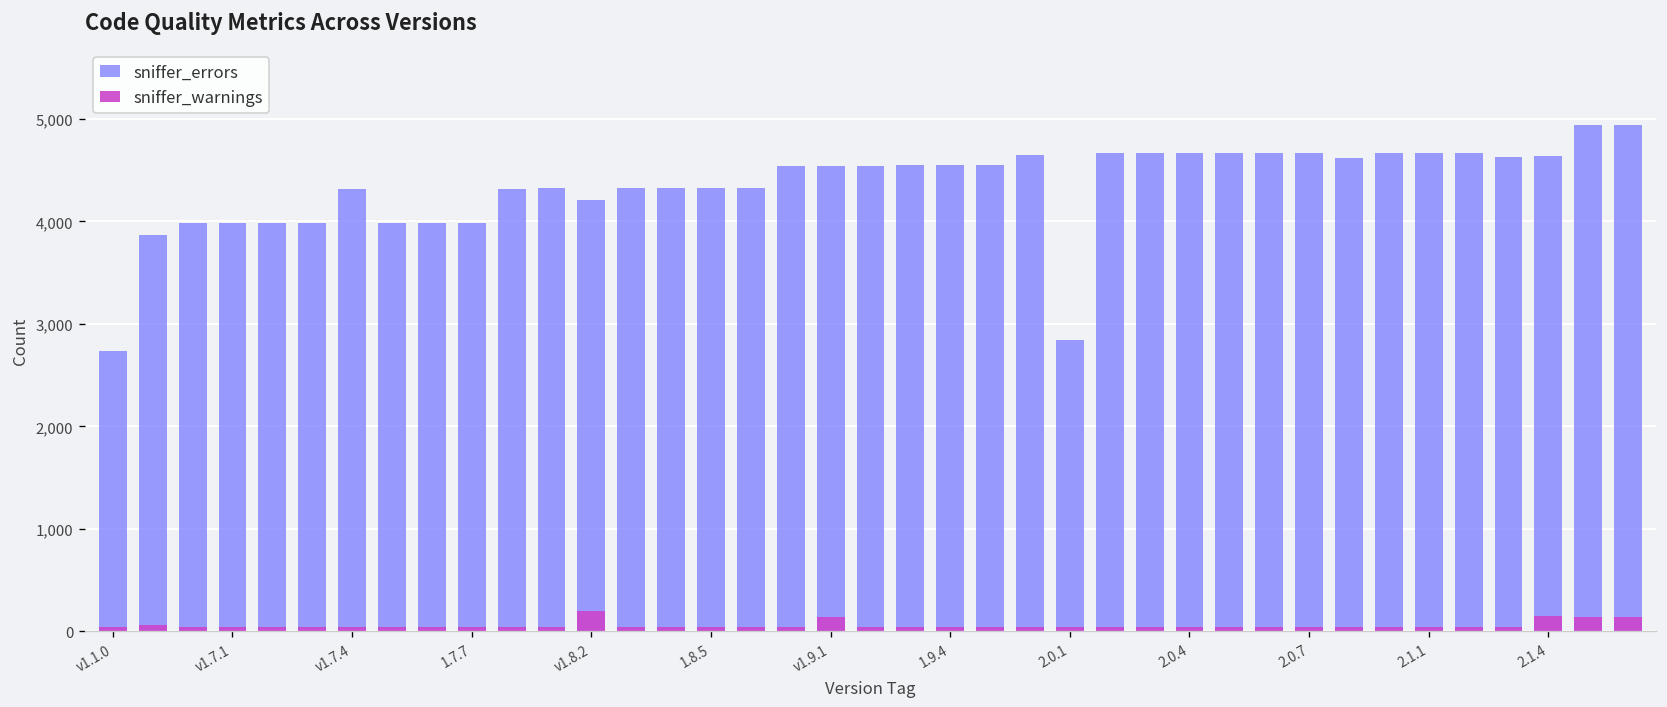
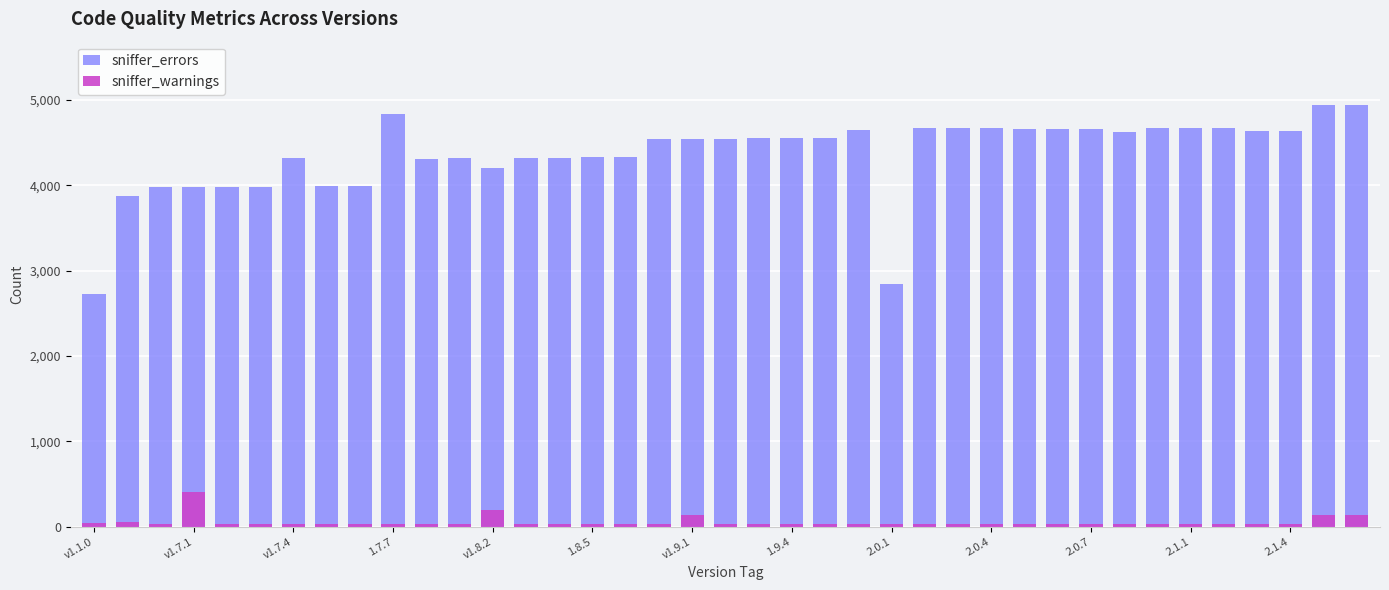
  {
    "sniffer_errors": {
      "v1.1.0": "2,700",
      "v1.7.1": "4,000",
      "v1.7.4": "4,300",
-     "1.7.7": "4,000",
+     "1.7.7": "4,800",
      "v1.8.2": "4,200",
      "1.8.5": "4,300",
      "v1.9.1": "4,500",
      "1.9.4": "4,600",
      "2.0.1": "2,800",
      "2.0.4": "4,700",
      "2.0.7": "4,700",
      "2.1.1": "4,700",
      "2.1.4": "4,600"
    },
    "sniffer_warnings": {
-     "v1.7.1": "0",
-     "2.1.4": "100"
+     "v1.7.1": "400",
+     "2.1.4": "0"
    }
  }
